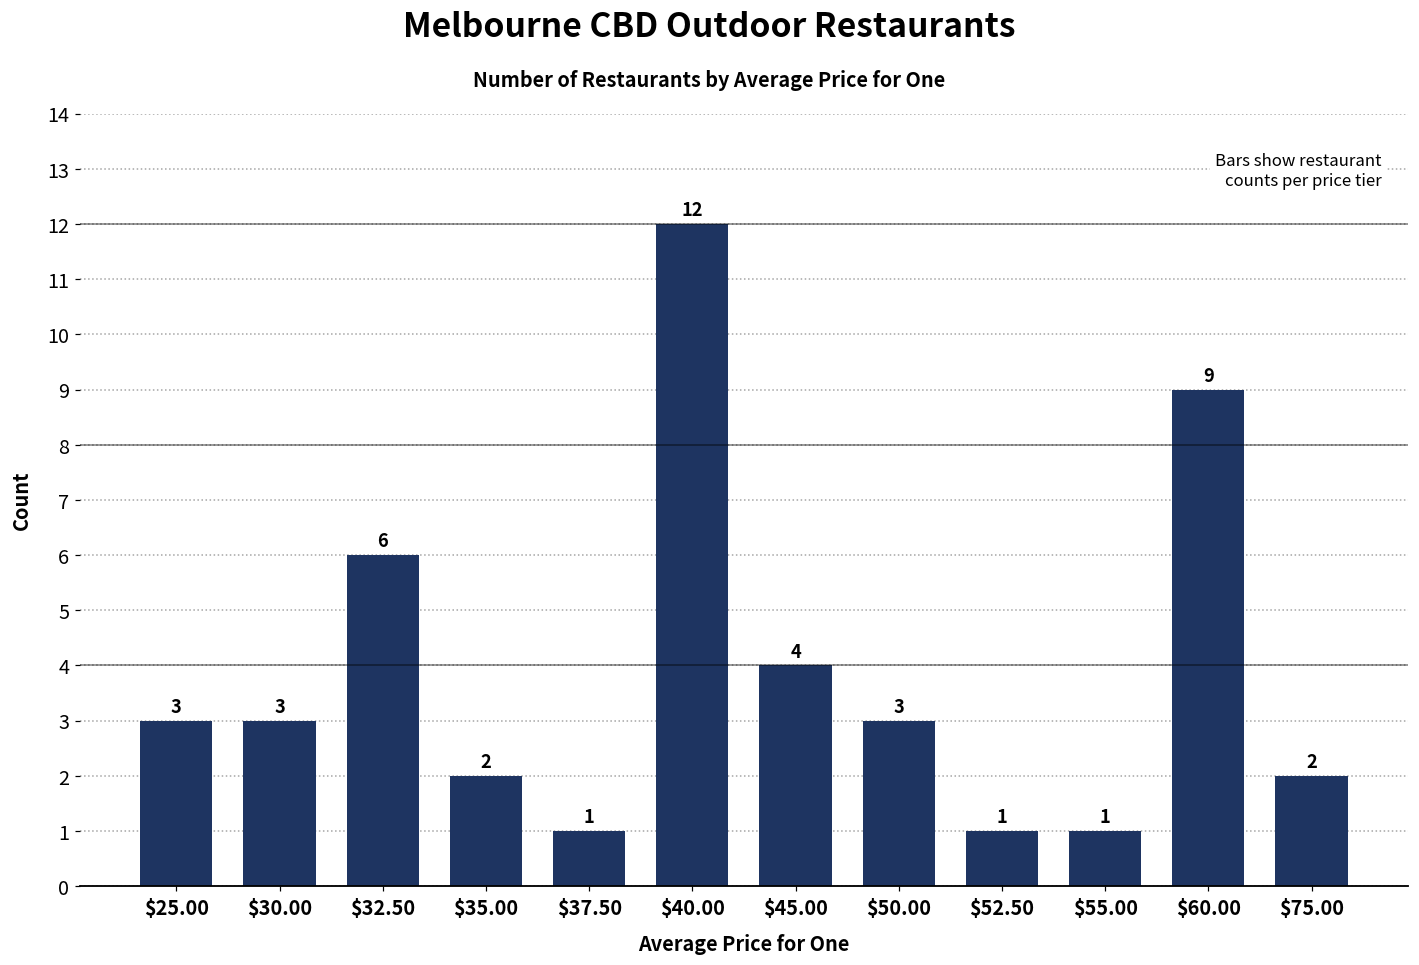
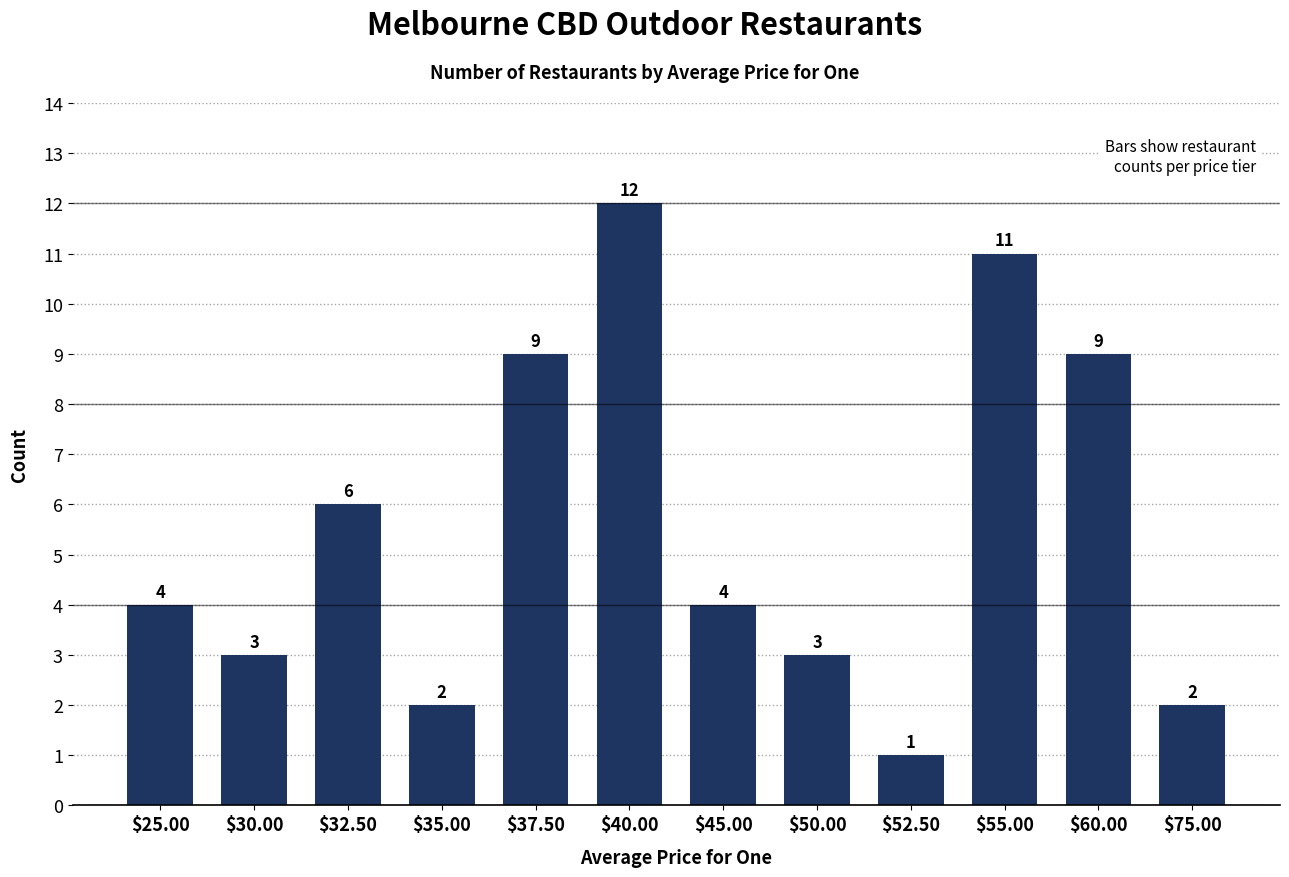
  {
-   "$25.00": 3,
+   "$25.00": 4,
    "$30.00": 3,
    "$32.50": 6,
    "$35.00": 2,
-   "$37.50": 1,
+   "$37.50": 9,
    "$40.00": 12,
    "$45.00": 4,
    "$50.00": 3,
    "$52.50": 1,
-   "$55.00": 1,
+   "$55.00": 11,
    "$60.00": 9,
    "$75.00": 2
  }
